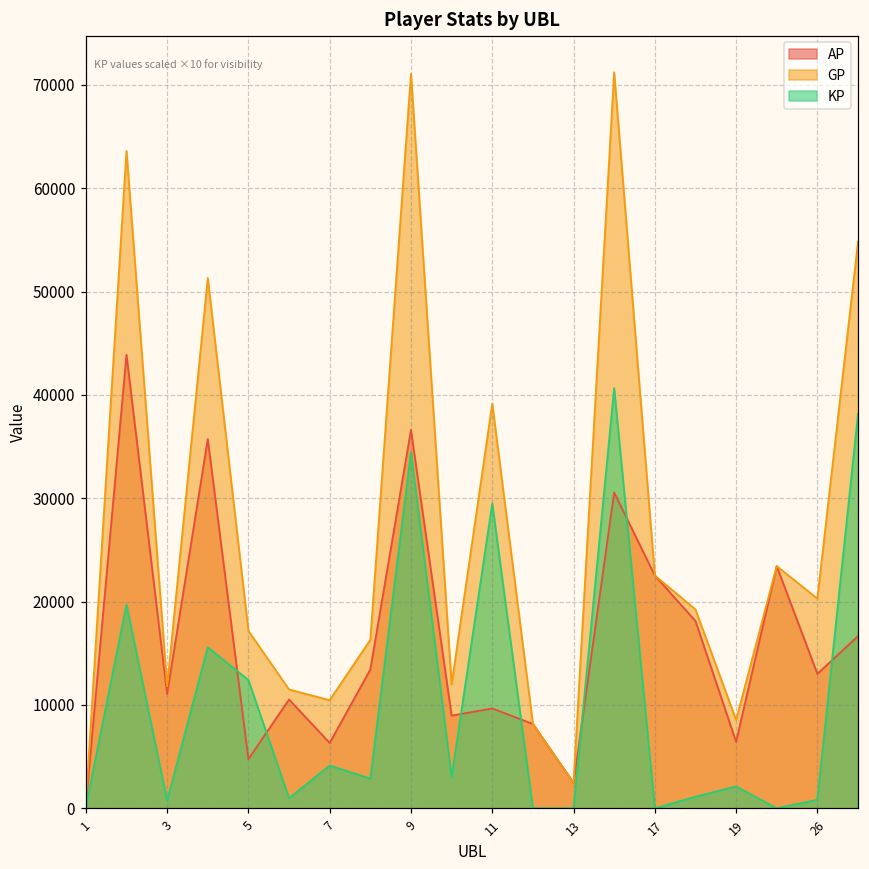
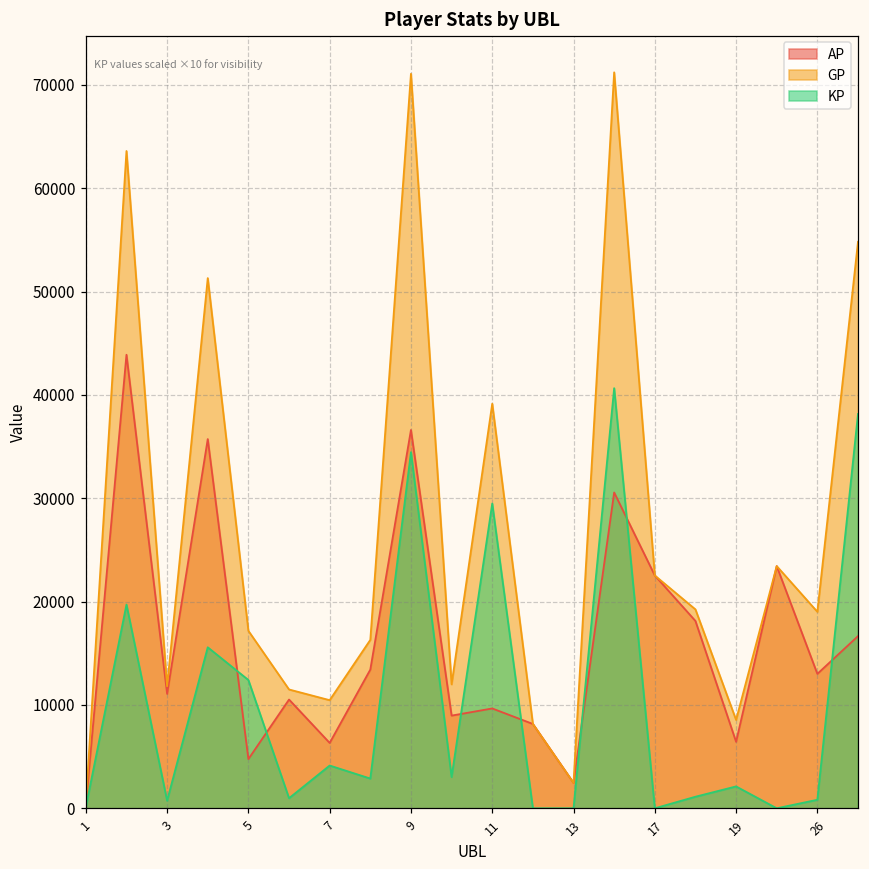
  {
    "AP": {
      "26": 13000
    },
    "GP": {
-     "26": 20000
+     "26": 19000
    },
    "KP": {
      "26": 1000
    }
  }
